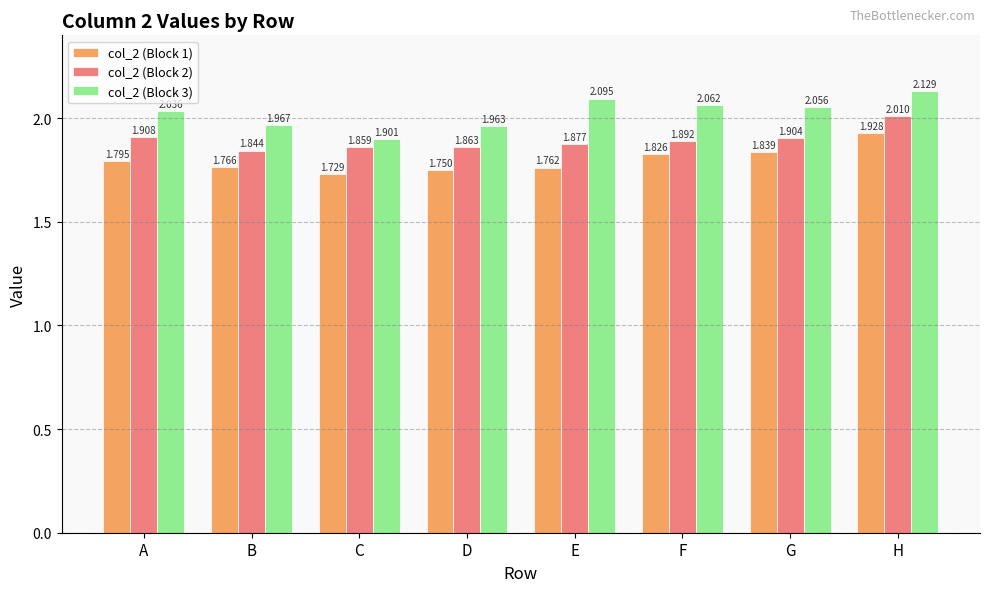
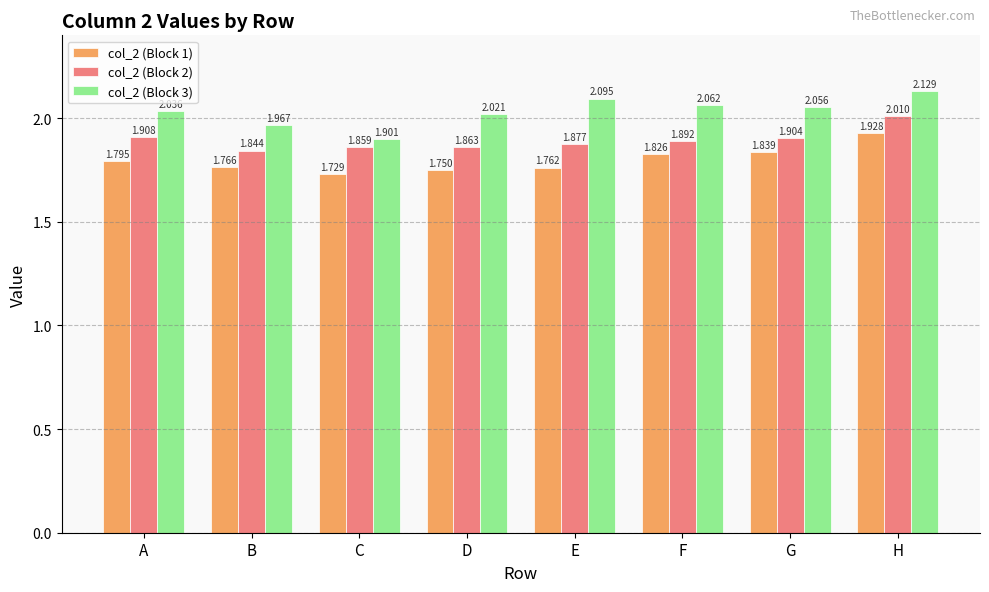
  {
    "col_2 (Block 3)": {
      "B": 1.967,
      "C": 1.901,
-     "D": 1.963,
+     "D": 2.021,
      "E": 2.095,
      "F": 2.062,
      "G": 2.056,
      "H": 2.129
    }
  }
